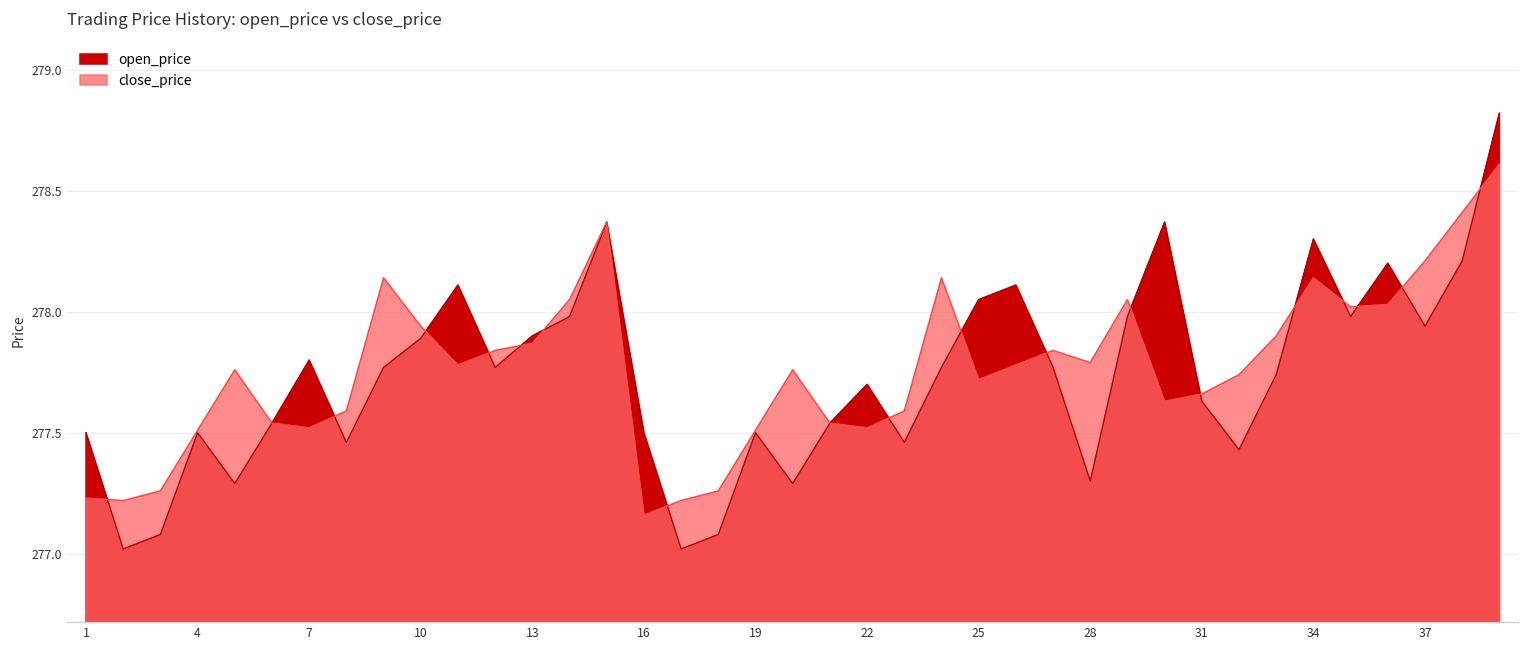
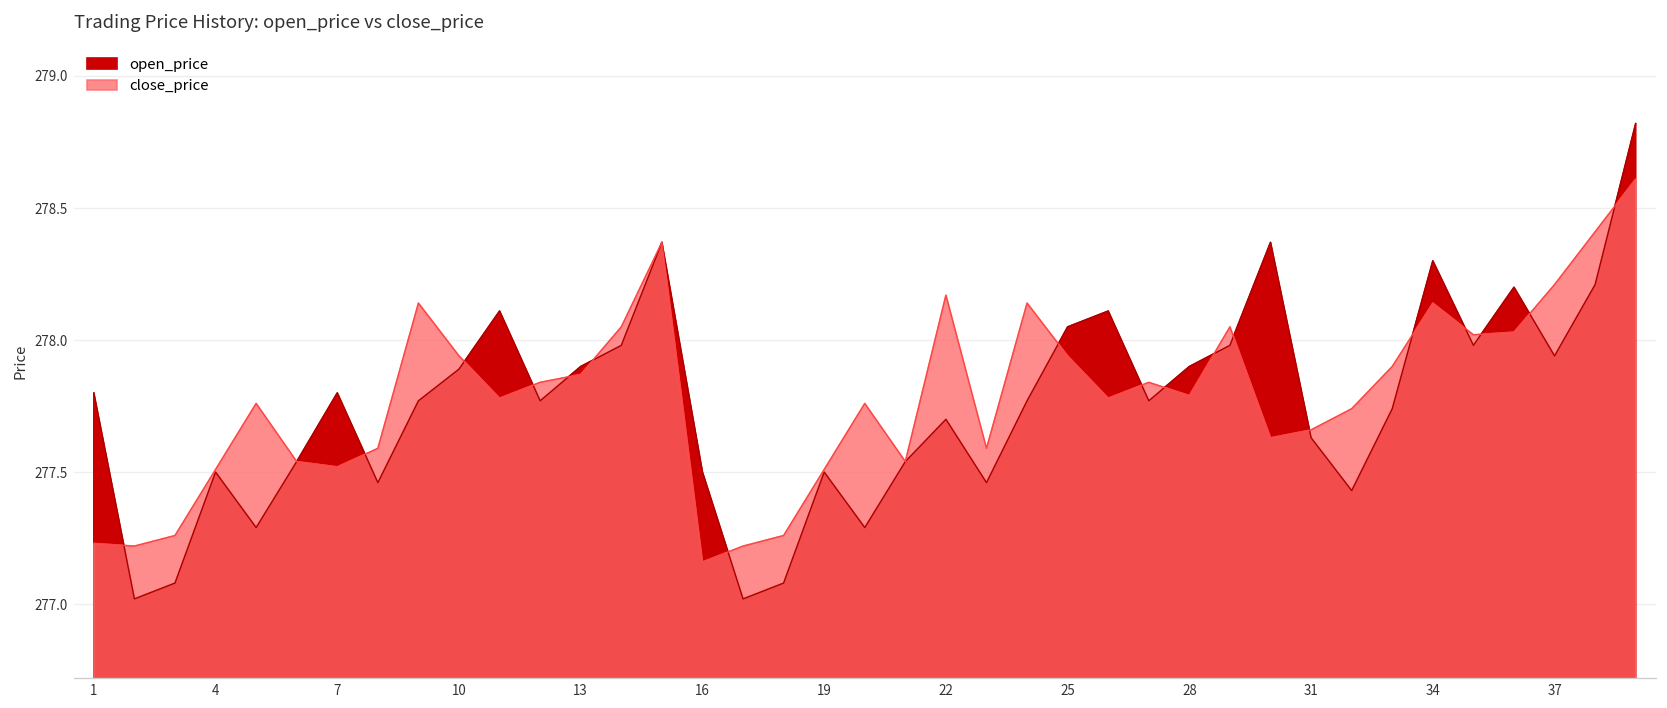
  {
    "open_price": {
-     "1": 277.5,
+     "1": 277.8,
      "7": 277.8,
      "10": 277.9,
      "13": 277.9,
      "16": 277.5,
      "22": 277.7,
      "25": 278.05,
-     "28": 277.3,
+     "28": 277.9,
      "31": 277.63,
      "34": 278.3,
      "37": 277.94
    },
    "close_price": {
      "1": 277.23,
      "7": 277.52,
      "10": 277.94,
      "13": 277.87,
      "16": 277.16,
-     "22": 277.52,
-     "25": 277.72,
+     "22": 278.17,
+     "25": 277.94,
      "28": 277.79,
      "31": 277.66,
      "34": 278.14,
      "37": 278.21
    }
  }
